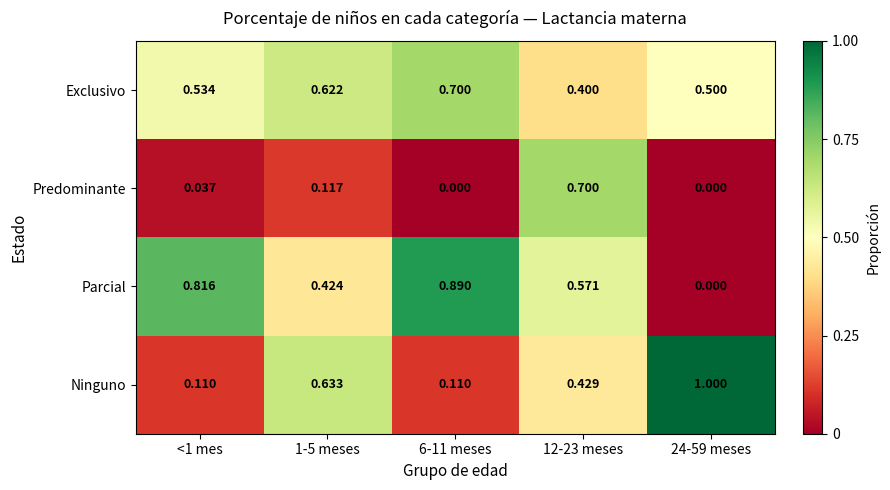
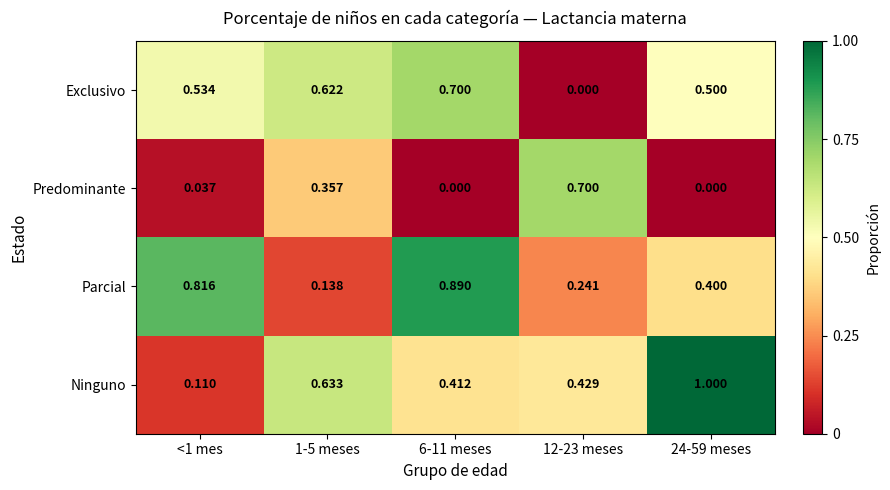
  {
    "Exclusivo": {
      "<1 mes": 0.534,
      "1-5 meses": 0.622,
      "6-11 meses": 0.700,
-     "12-23 meses": 0.400,
+     "12-23 meses": 0.000,
      "24-59 meses": 0.500
    },
    "Predominante": {
      "<1 mes": 0.037,
-     "1-5 meses": 0.117,
+     "1-5 meses": 0.357,
      "6-11 meses": 0.000,
      "12-23 meses": 0.700,
      "24-59 meses": 0.000
    },
    "Parcial": {
      "<1 mes": 0.816,
-     "1-5 meses": 0.424,
+     "1-5 meses": 0.138,
      "6-11 meses": 0.890,
-     "12-23 meses": 0.571,
-     "24-59 meses": 0.000
+     "12-23 meses": 0.241,
+     "24-59 meses": 0.400
    },
    "Ninguno": {
      "<1 mes": 0.110,
      "1-5 meses": 0.633,
-     "6-11 meses": 0.110,
+     "6-11 meses": 0.412,
      "12-23 meses": 0.429,
      "24-59 meses": 1.000
    }
  }
